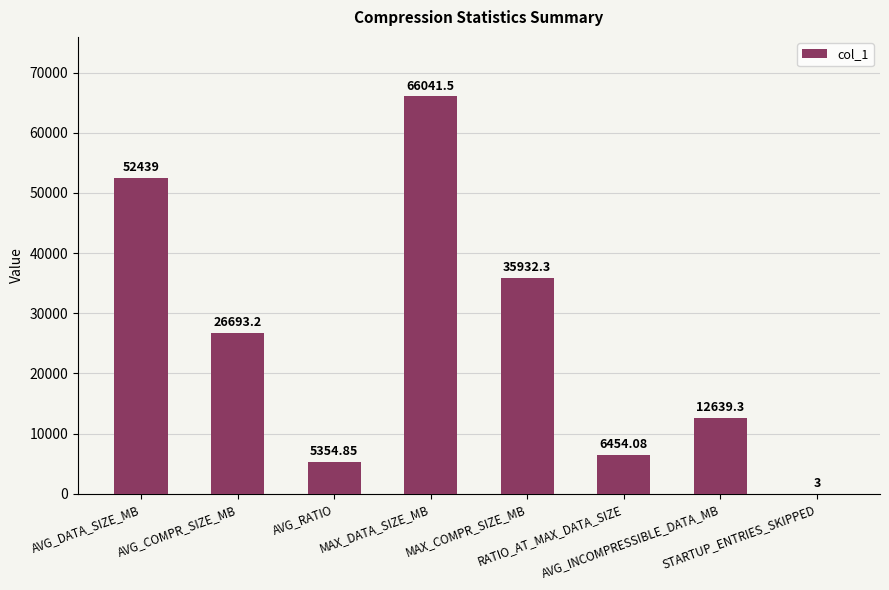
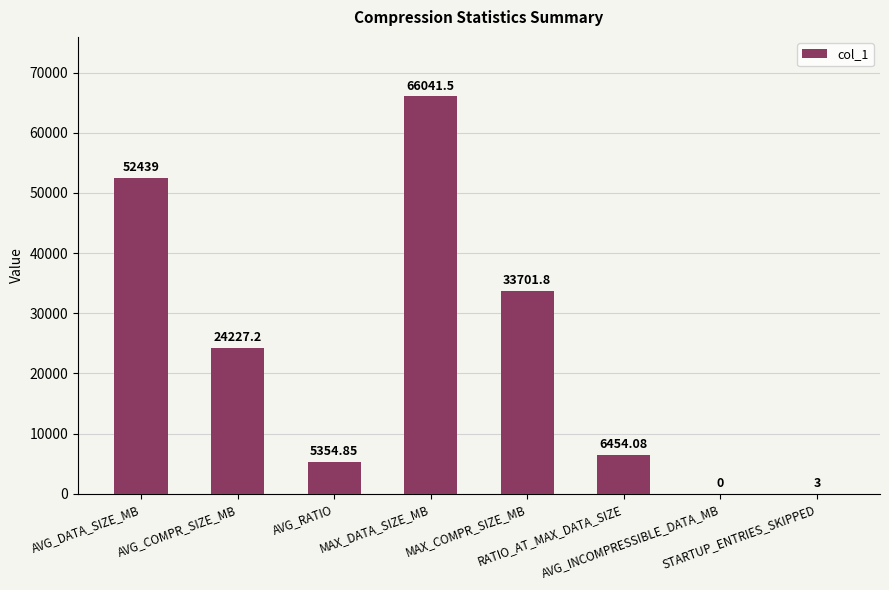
  {
    "AVG_DATA_SIZE_MB": 52439,
-   "AVG_COMPR_SIZE_MB": 26693.2,
+   "AVG_COMPR_SIZE_MB": 24227.2,
    "AVG_RATIO": 5354.85,
    "MAX_DATA_SIZE_MB": 66041.5,
-   "MAX_COMPR_SIZE_MB": 35932.3,
+   "MAX_COMPR_SIZE_MB": 33701.8,
    "RATIO_AT_MAX_DATA_SIZE": 6454.08,
-   "AVG_INCOMPRESSIBLE_DATA_MB": 12639.3,
+   "AVG_INCOMPRESSIBLE_DATA_MB": 0,
    "STARTUP_ENTRIES_SKIPPED": 3
  }
